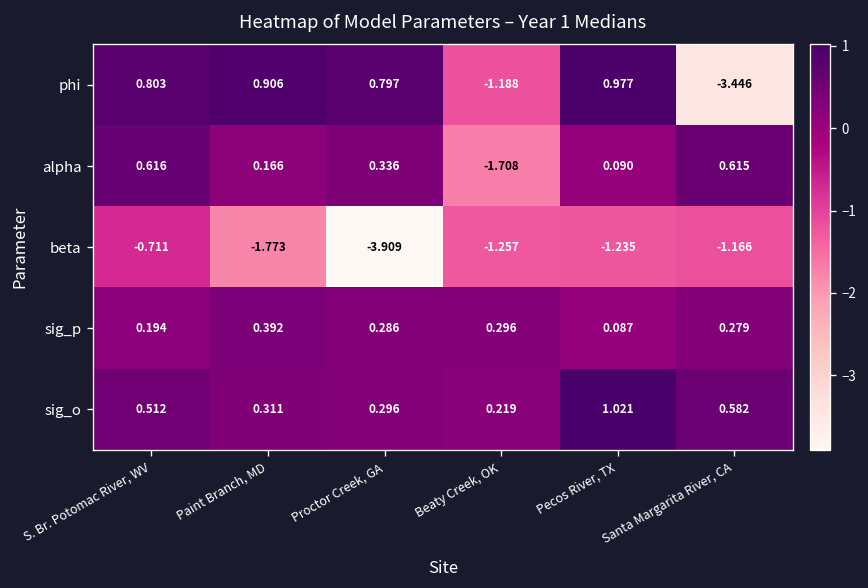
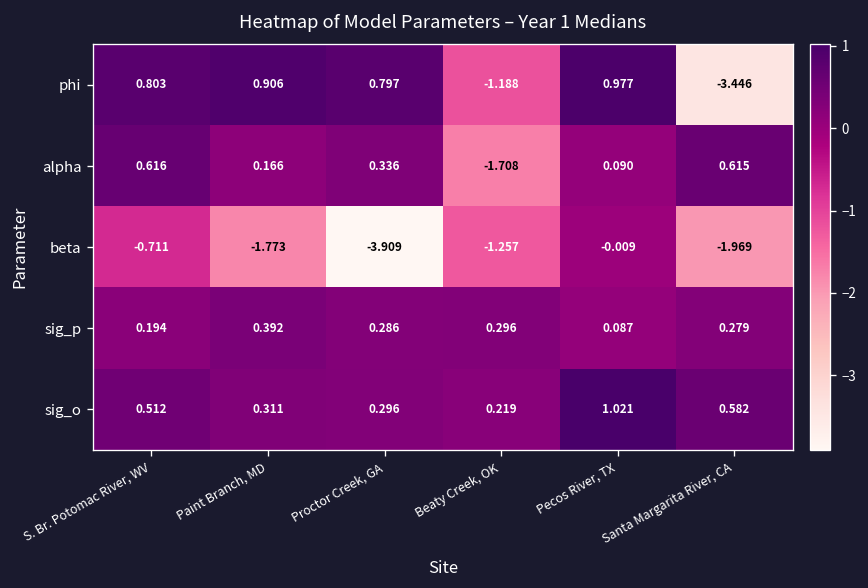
  {
    "phi": {
      "S. Br. Potomac River, WV": 0.803,
      "Paint Branch, MD": 0.906,
      "Proctor Creek, GA": 0.797,
      "Beaty Creek, OK": -1.188,
      "Pecos River, TX": 0.977,
      "Santa Margarita River, CA": -3.446
    },
    "alpha": {
      "S. Br. Potomac River, WV": 0.616,
      "Paint Branch, MD": 0.166,
      "Proctor Creek, GA": 0.336,
      "Beaty Creek, OK": -1.708,
      "Pecos River, TX": 0.090,
      "Santa Margarita River, CA": 0.615
    },
    "beta": {
      "S. Br. Potomac River, WV": -0.711,
      "Paint Branch, MD": -1.773,
      "Proctor Creek, GA": -3.909,
      "Beaty Creek, OK": -1.257,
-     "Pecos River, TX": -1.235,
-     "Santa Margarita River, CA": -1.166
+     "Pecos River, TX": -0.009,
+     "Santa Margarita River, CA": -1.969
    },
    "sig_p": {
      "S. Br. Potomac River, WV": 0.194,
      "Paint Branch, MD": 0.392,
      "Proctor Creek, GA": 0.286,
      "Beaty Creek, OK": 0.296,
      "Pecos River, TX": 0.087,
      "Santa Margarita River, CA": 0.279
    },
    "sig_o": {
      "S. Br. Potomac River, WV": 0.512,
      "Paint Branch, MD": 0.311,
      "Proctor Creek, GA": 0.296,
      "Beaty Creek, OK": 0.219,
      "Pecos River, TX": 1.021,
      "Santa Margarita River, CA": 0.582
    }
  }
